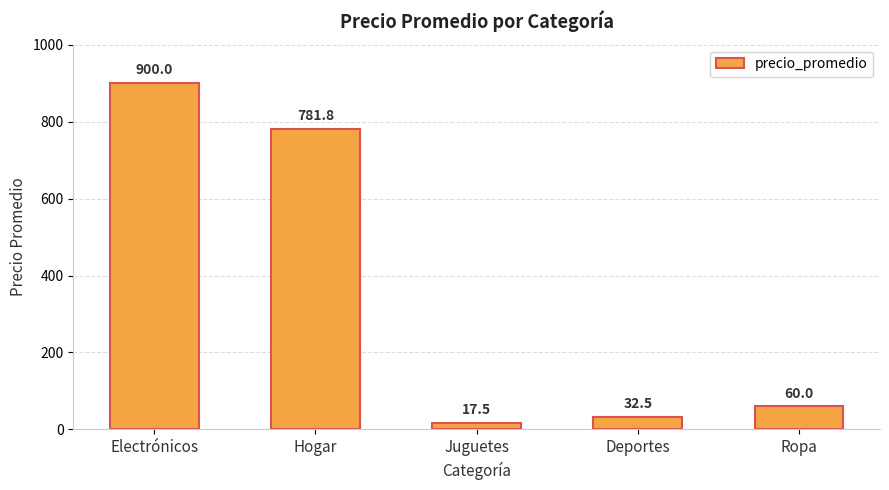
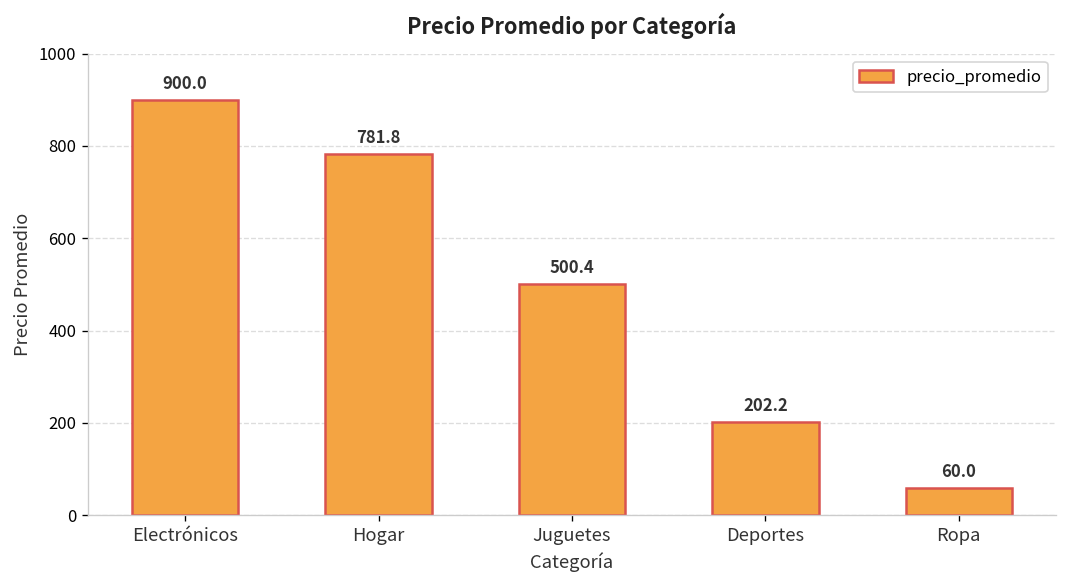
  {
    "Electrónicos": 900.0,
    "Hogar": 781.8,
-   "Juguetes": 17.5,
-   "Deportes": 32.5,
+   "Juguetes": 500.4,
+   "Deportes": 202.2,
    "Ropa": 60.0
  }
